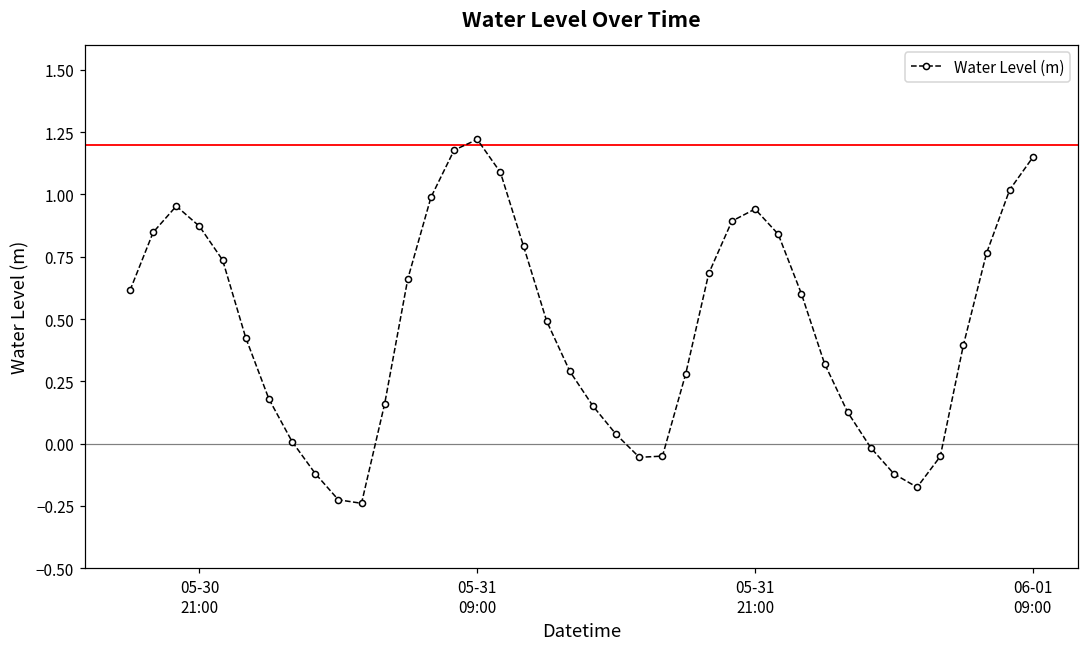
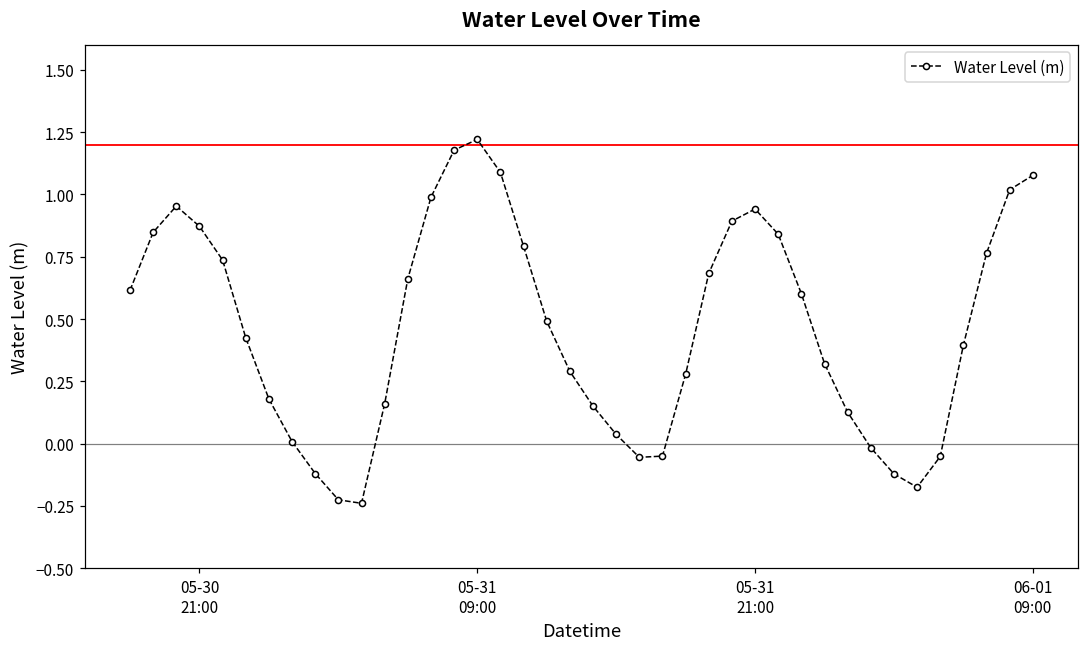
  {
    "05-30 21:00": 0.87,
    "05-31 09:00": 1.22,
    "05-31 21:00": 0.94,
-   "06-01 09:00": 1.15
+   "06-01 09:00": 1.08
  }
